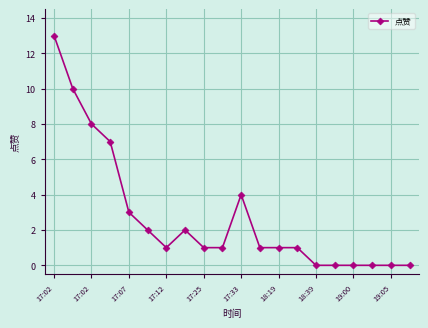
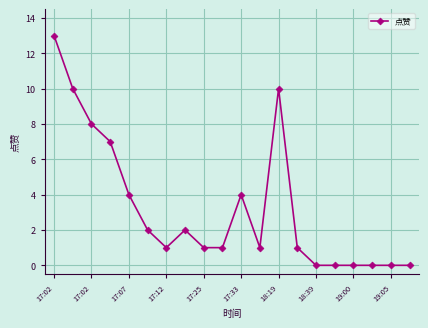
  {
-   "17:07": 3,
+   "17:07": 4,
    "17:12": 1,
    "17:33": 4,
-   "18:19": 1,
+   "18:19": 10,
    "18:39": 0,
    "19:00": 0,
    "19:05": 0
  }
